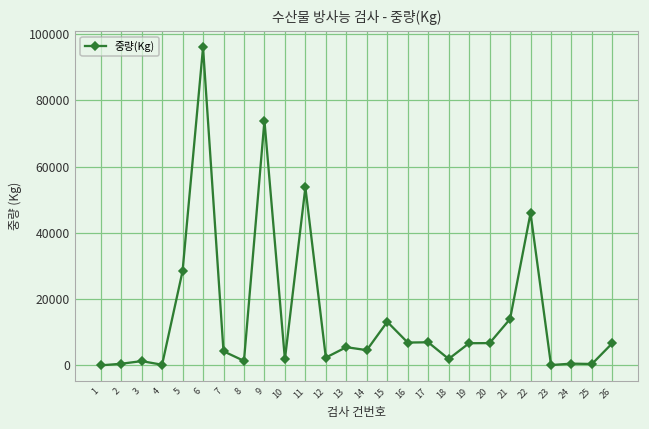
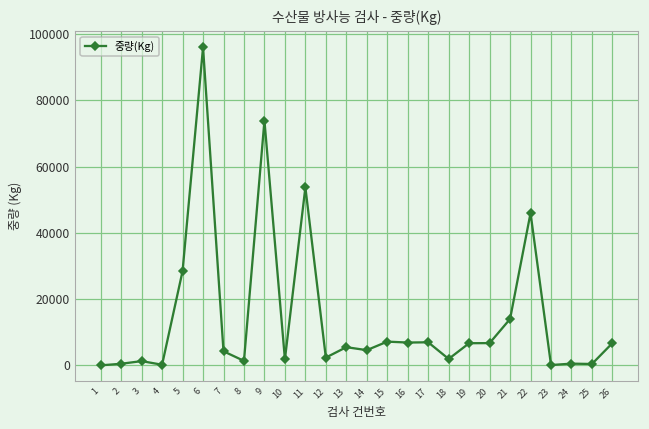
  {
    "1": 0,
    "2": 0,
    "3": 1000,
    "4": 0,
    "5": 28000,
    "6": 96000,
    "7": 4000,
    "8": 1000,
    "9": 74000,
    "10": 2000,
    "11": 54000,
    "12": 2000,
    "13": 6000,
    "14": 5000,
-   "15": 13000,
+   "15": 7000,
    "16": 7000,
    "17": 7000,
    "18": 2000,
    "19": 7000,
    "20": 7000,
    "21": 14000,
    "22": 46000,
    "23": 0,
    "24": 1000,
    "25": 0,
    "26": 7000
  }
